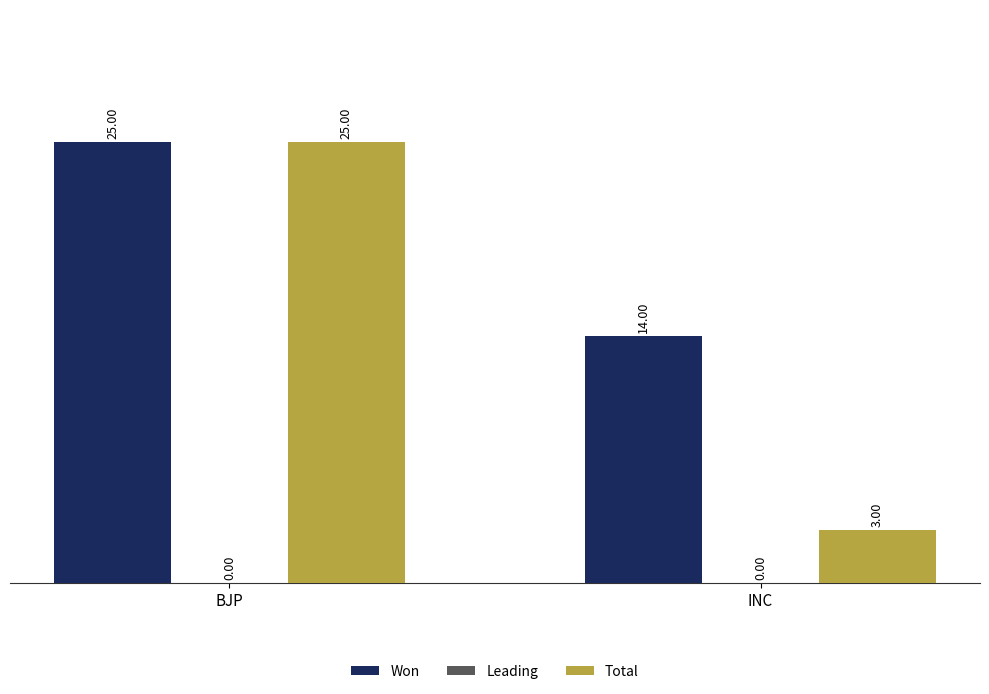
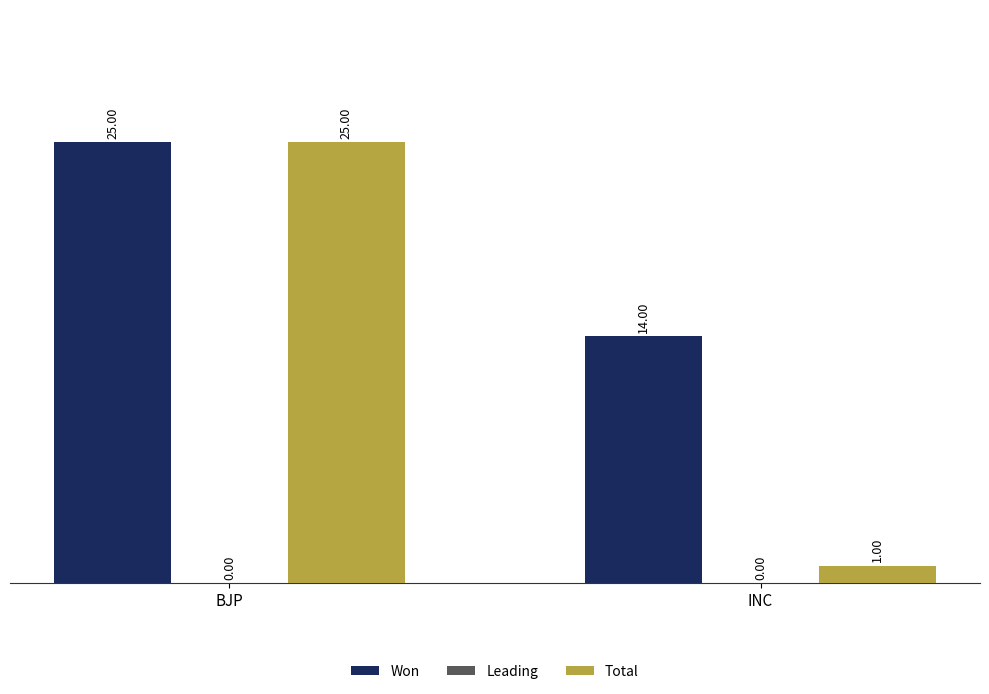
  {
    "Won": {
      "BJP": 25.00,
      "INC": 14.00
    },
    "Leading": {
      "BJP": 0.00,
      "INC": 0.00
    },
    "Total": {
      "BJP": 25.00,
-     "INC": 3.00
+     "INC": 1.00
    }
  }
